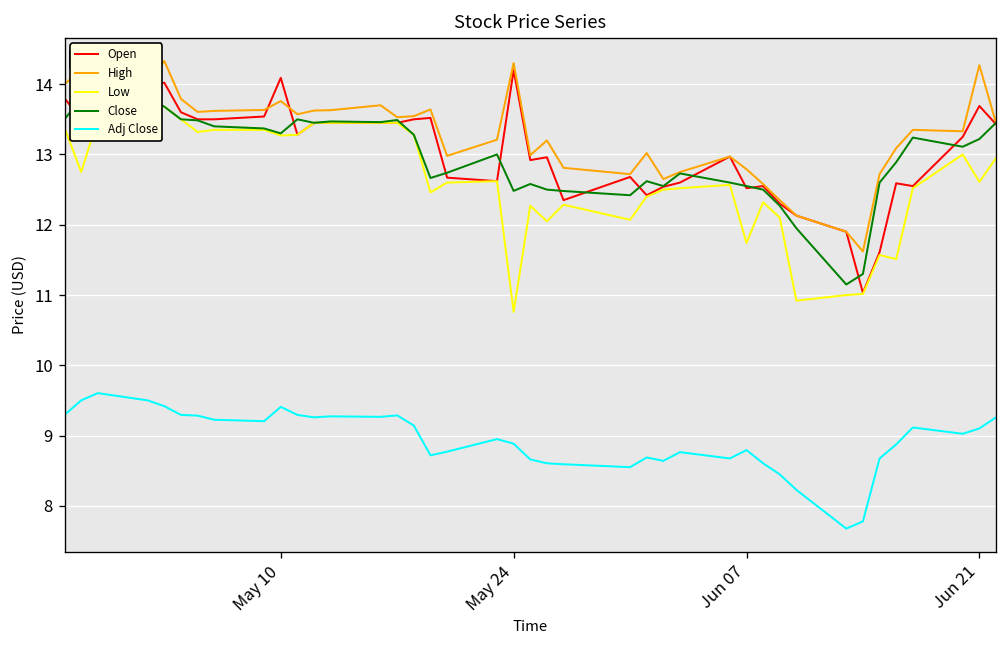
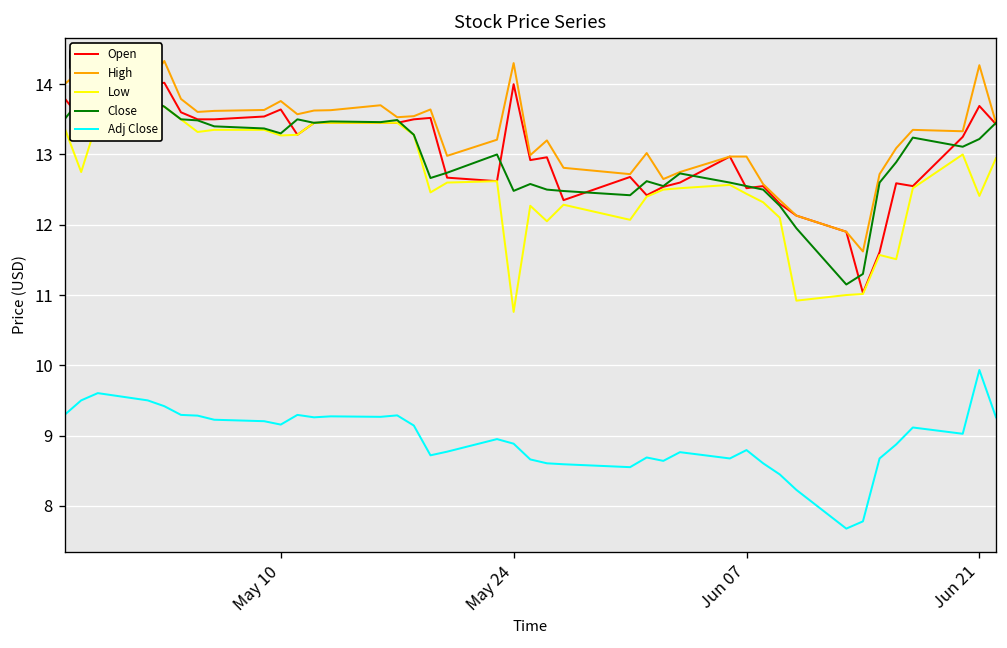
  {
    "Open": {
-     "May 10": 14.1,
-     "May 24": 14.2,
+     "May 10": 13.6,
+     "May 24": 14.0,
      "Jun 21": 13.7
    },
    "High": {
      "May 10": 13.8,
      "May 24": 14.3,
-     "Jun 07": 12.8,
+     "Jun 07": 13.0,
      "Jun 21": 14.3
    },
    "Low": {
      "May 24": 10.8,
-     "Jun 07": 11.7,
-     "Jun 21": 12.6
+     "Jun 07": 12.4,
+     "Jun 21": 12.4
    },
    "Close": {
      "May 24": 12.5,
      "Jun 21": 13.2
    },
    "Adj Close": {
-     "May 10": 9.4,
+     "May 10": 9.2,
      "May 24": 8.9,
      "Jun 07": 8.8,
-     "Jun 21": 9.1
+     "Jun 21": 9.9
    }
  }
